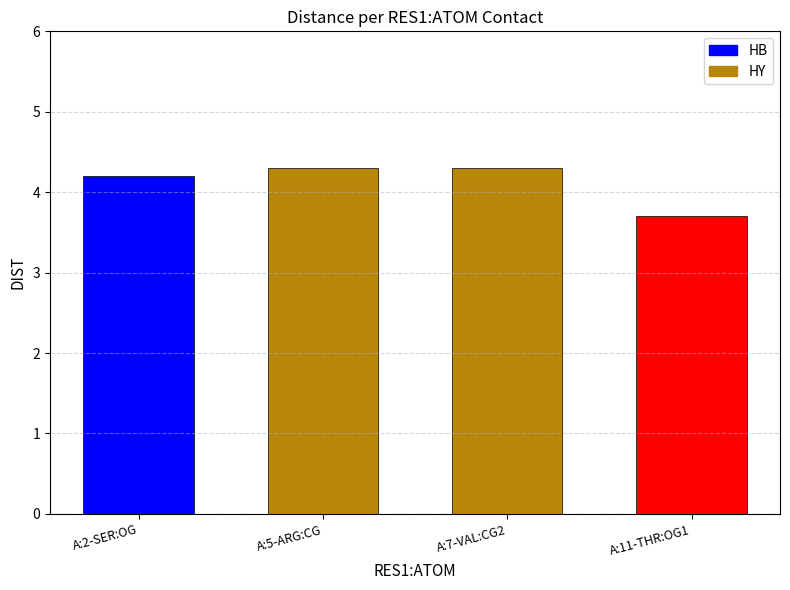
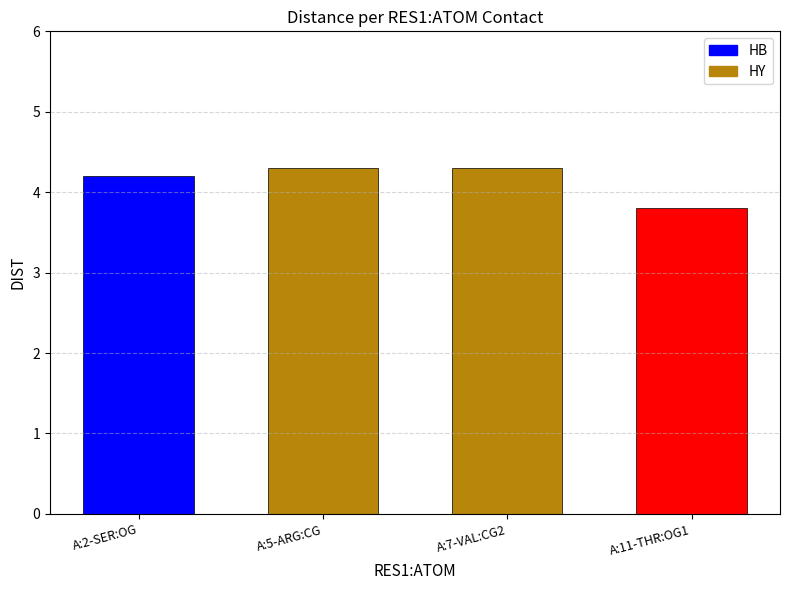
  {
    "A:2-SER:OG": 4.2,
    "A:5-ARG:CG": 4.3,
    "A:7-VAL:CG2": 4.3,
-   "A:11-THR:OG1": 3.7
+   "A:11-THR:OG1": 3.8
  }
